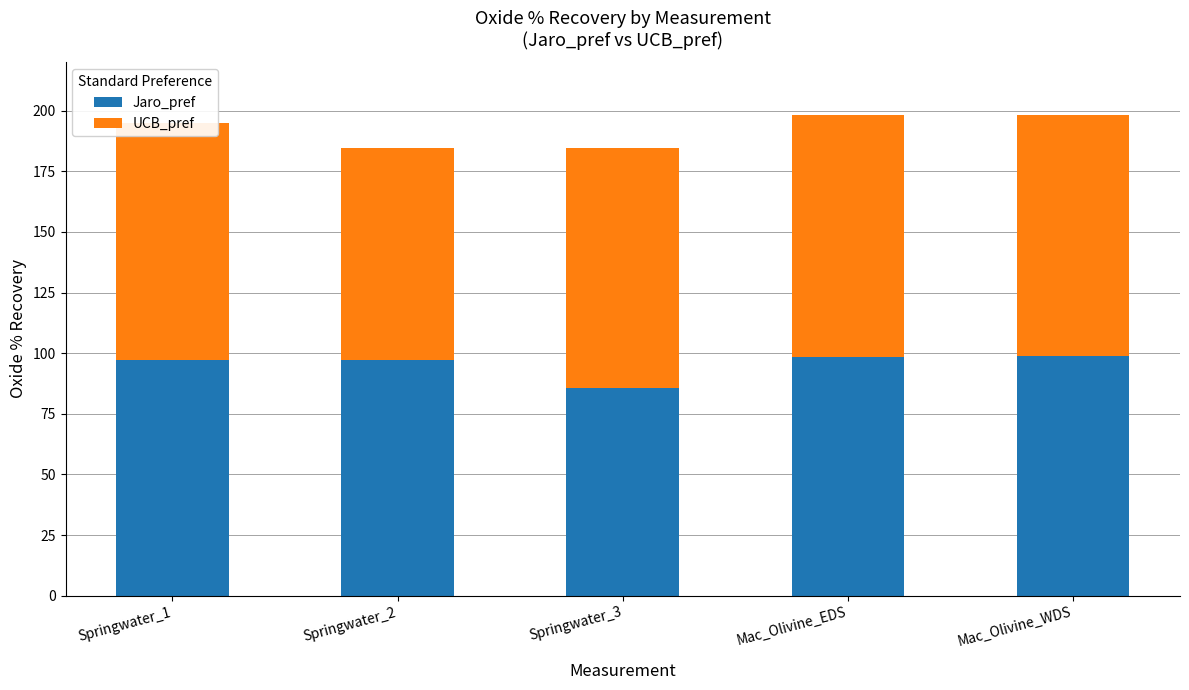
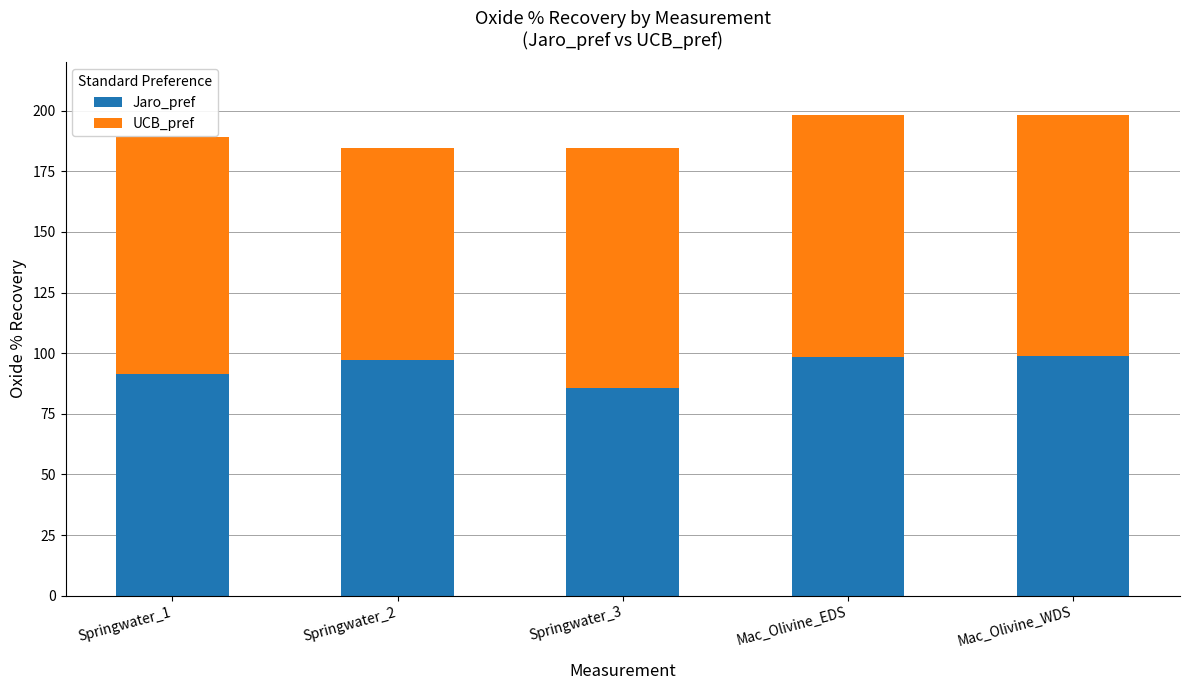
  {
    "Jaro_pref": {
-     "Springwater_1": 97,
+     "Springwater_1": 92,
      "Springwater_2": 97,
      "Springwater_3": 86,
      "Mac_Olivine_EDS": 98,
      "Mac_Olivine_WDS": 99
    },
    "UCB_pref": {
      "Springwater_2": 87,
      "Springwater_3": 99,
      "Mac_Olivine_EDS": 100,
      "Mac_Olivine_WDS": 99
    }
  }
